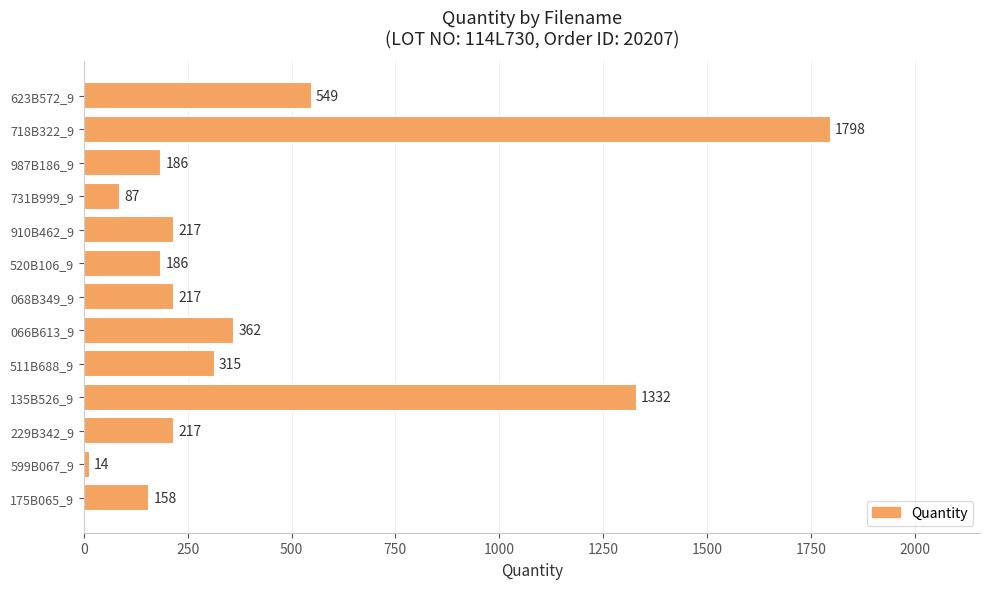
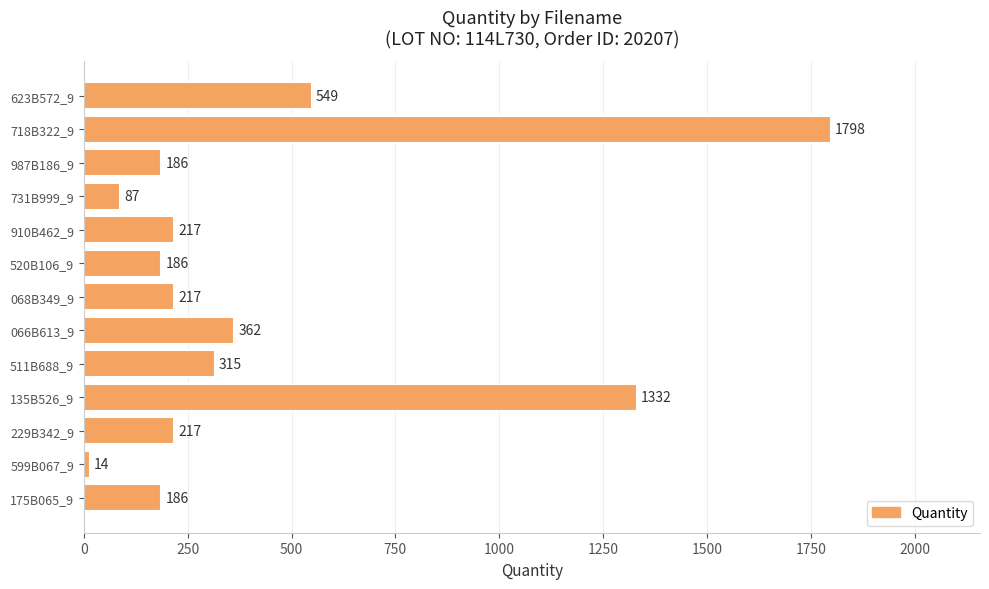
  {
    "623B572_9": 549,
    "718B322_9": 1798,
    "987B186_9": 186,
    "731B999_9": 87,
    "910B462_9": 217,
    "520B106_9": 186,
    "068B349_9": 217,
    "066B613_9": 362,
    "511B688_9": 315,
    "135B526_9": 1332,
    "229B342_9": 217,
    "599B067_9": 14,
-   "175B065_9": 158
+   "175B065_9": 186
  }
